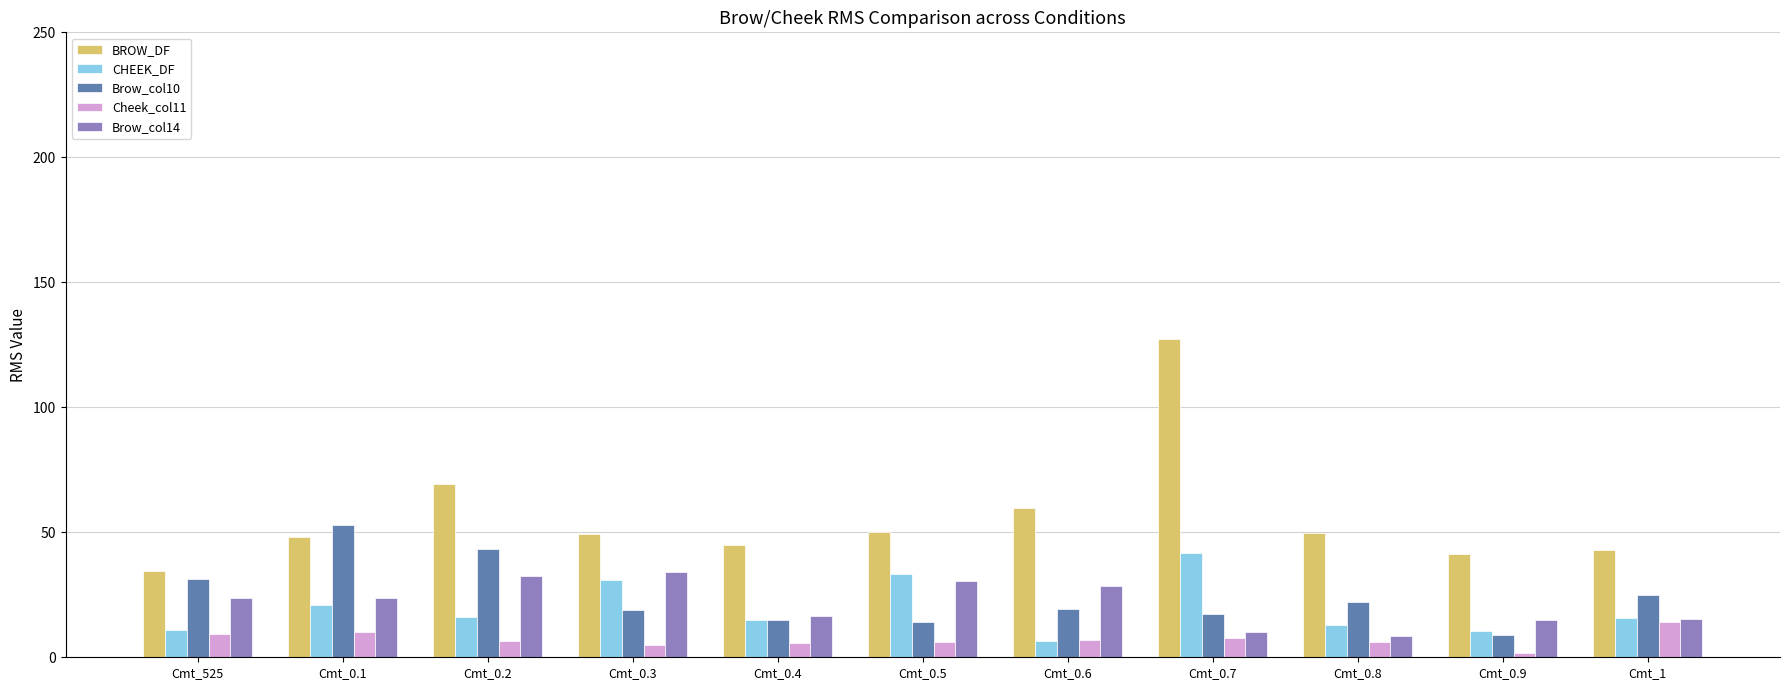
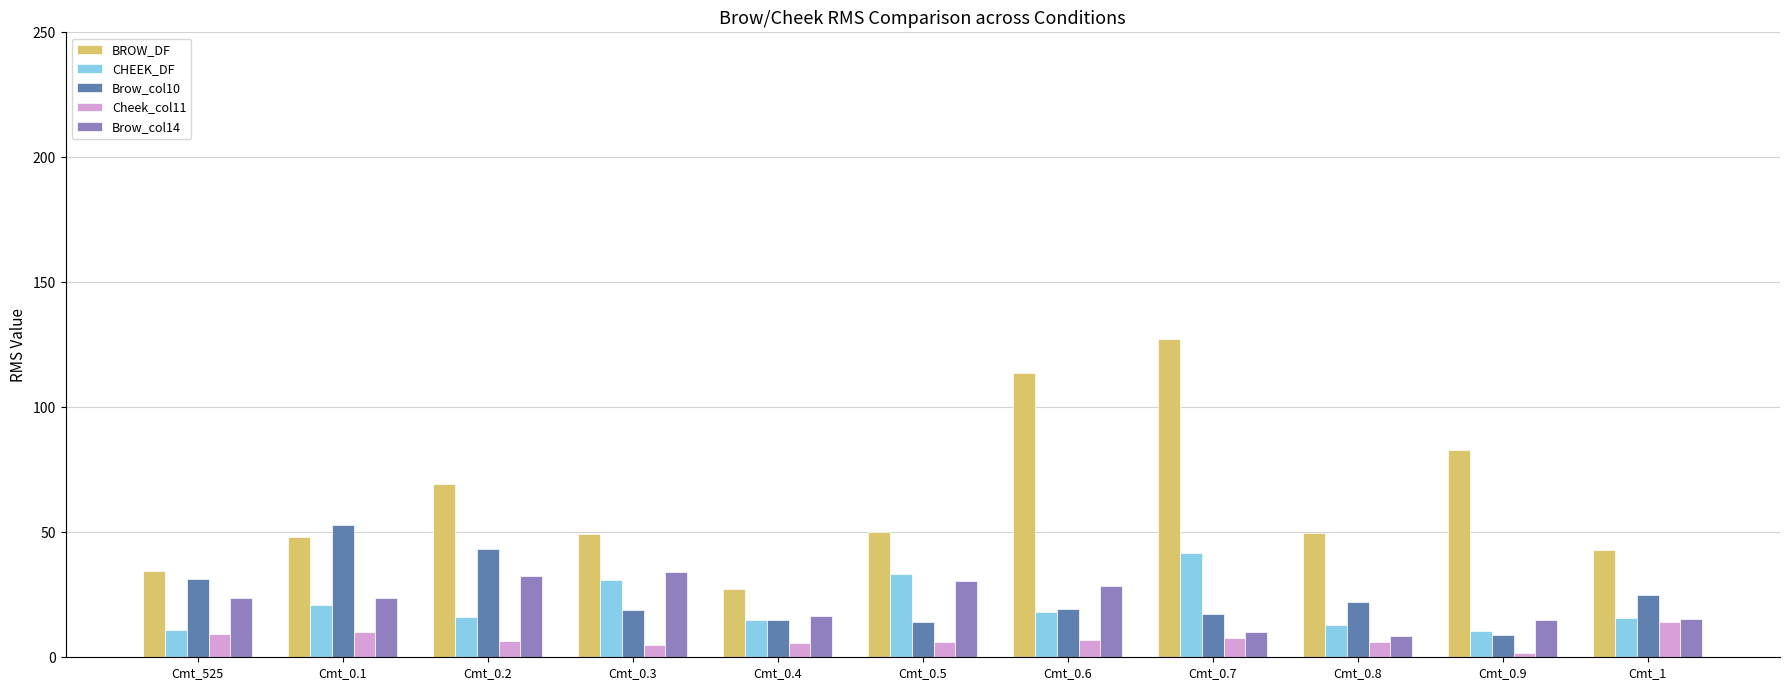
  {
    "BROW_DF": {
      "Cmt_525": 35,
      "Cmt_0.1": 48,
      "Cmt_0.2": 69,
      "Cmt_0.3": 49,
-     "Cmt_0.4": 45,
+     "Cmt_0.4": 27,
      "Cmt_0.5": 50,
-     "Cmt_0.6": 60,
+     "Cmt_0.6": 114,
      "Cmt_0.7": 127,
      "Cmt_0.8": 50,
-     "Cmt_0.9": 41,
+     "Cmt_0.9": 83,
      "Cmt_1": 43
    },
    "CHEEK_DF": {
      "Cmt_525": 11,
      "Cmt_0.1": 21,
      "Cmt_0.2": 16,
      "Cmt_0.3": 31,
      "Cmt_0.4": 15,
      "Cmt_0.5": 33,
-     "Cmt_0.6": 6,
+     "Cmt_0.6": 18,
      "Cmt_0.7": 42,
      "Cmt_0.8": 13,
      "Cmt_0.9": 11,
      "Cmt_1": 16
    },
    "Cheek_col11": {
      "Cmt_525": 9,
      "Cmt_0.1": 10,
      "Cmt_0.2": 7,
      "Cmt_0.3": 5,
      "Cmt_0.4": 6,
      "Cmt_0.5": 6,
      "Cmt_0.6": 7,
      "Cmt_0.7": 8,
      "Cmt_0.8": 6,
      "Cmt_0.9": 2,
      "Cmt_1": 14
    }
  }
